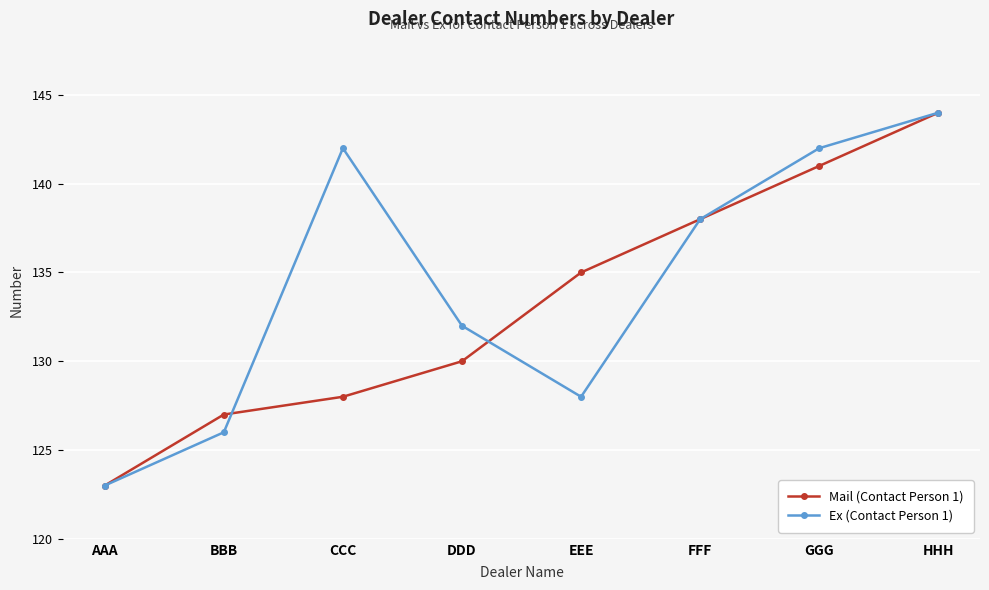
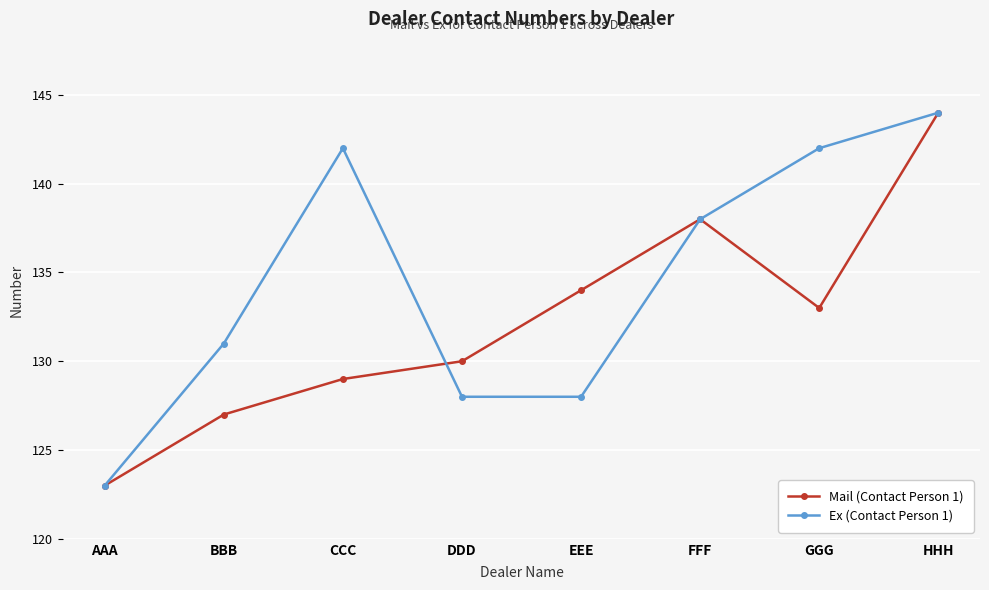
  {
    "Mail (Contact Person 1)": {
      "BBB": 127,
-     "CCC": 128,
+     "CCC": 129,
      "DDD": 130,
-     "EEE": 135,
-     "GGG": 141
+     "EEE": 134,
+     "GGG": 133
    },
    "Ex (Contact Person 1)": {
-     "BBB": 126,
+     "BBB": 131,
      "CCC": 142,
-     "DDD": 132,
+     "DDD": 128,
      "EEE": 128,
      "GGG": 142
    }
  }
